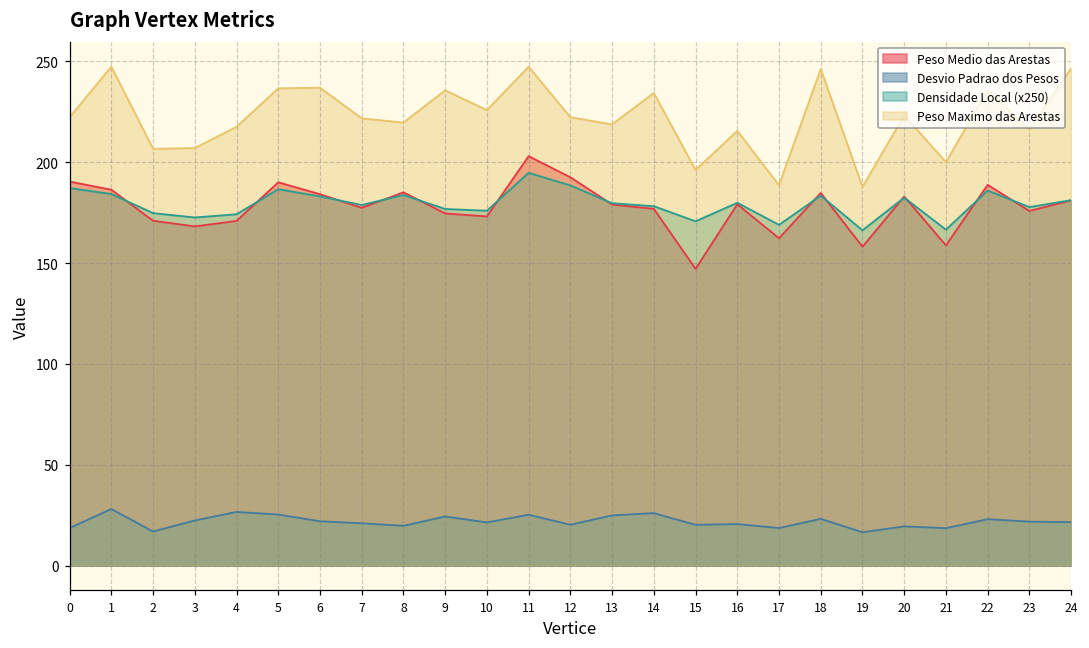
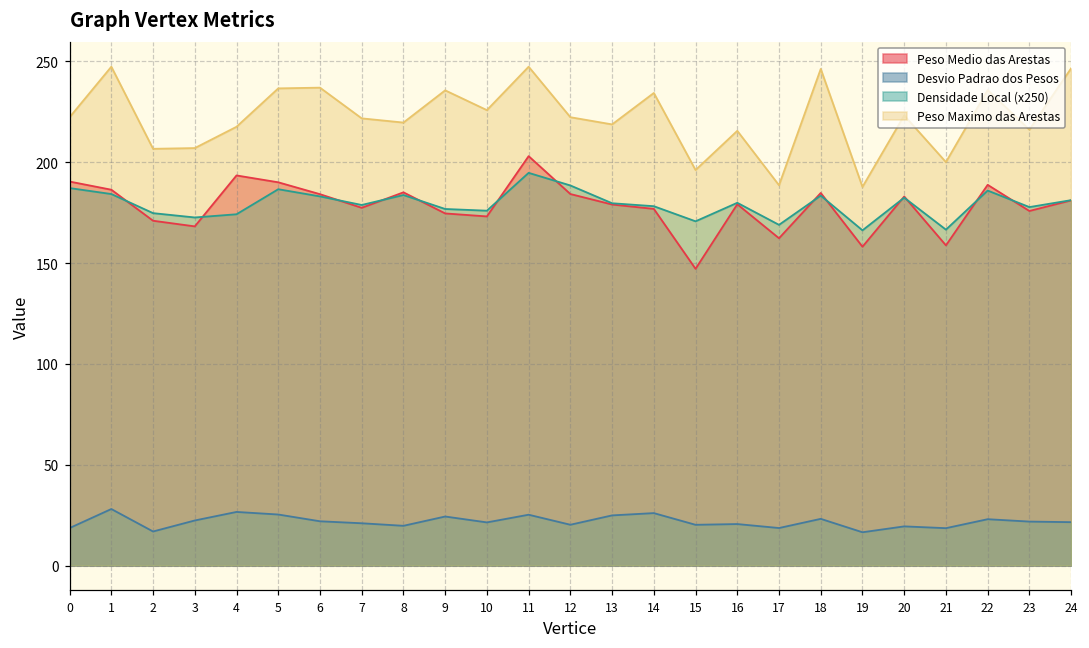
  {
    "Peso Medio das Arestas": {
      "0": 190,
      "1": 186,
      "2": 171,
      "3": 168,
-     "4": 171,
+     "4": 193,
      "5": 190,
      "9": 175,
      "10": 173,
      "11": 203,
-     "12": 193,
+     "12": 184,
      "15": 147,
      "17": 162,
      "19": 158,
      "21": 159,
      "22": 189,
      "23": 176
    },
    "Peso Maximo das Arestas": {
      "0": 222,
      "1": 247,
      "2": 207,
      "3": 207,
      "4": 218,
      "5": 237,
      "6": 237,
      "7": 222,
      "8": 220,
      "9": 236,
      "10": 226,
      "11": 247,
      "12": 222,
      "13": 219,
      "14": 234,
      "15": 196,
      "16": 216,
      "17": 189,
      "18": 246,
      "19": 188,
      "21": 200,
      "23": 216,
      "24": 247
    }
  }
